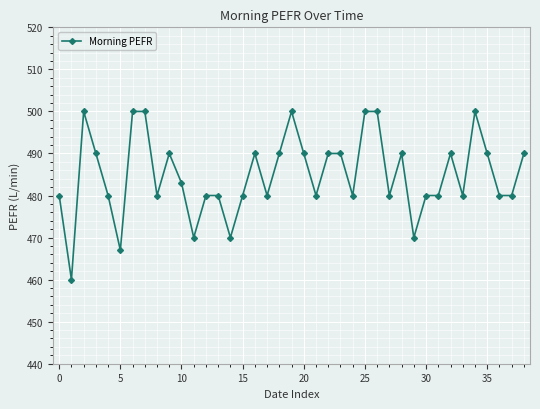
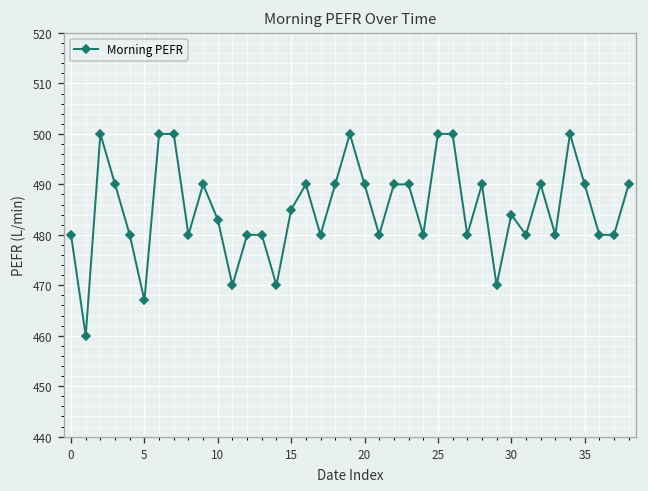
  {
    "0": 480,
    "5": 467,
    "10": 483,
-   "15": 480,
+   "15": 485,
    "20": 490,
    "25": 500,
-   "30": 480,
+   "30": 484,
    "35": 490
  }
